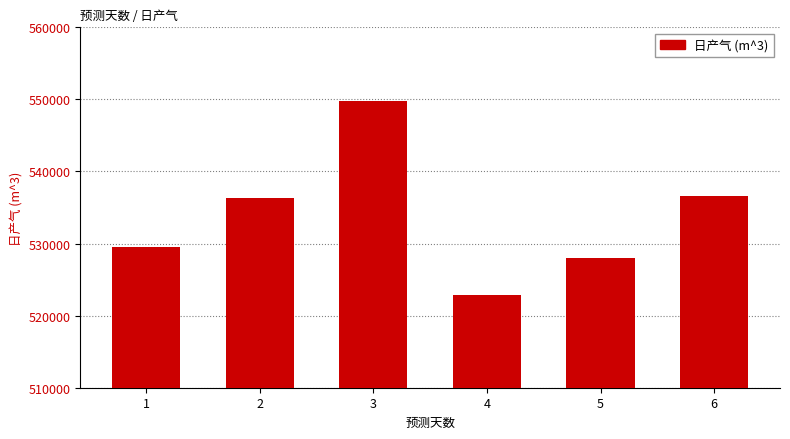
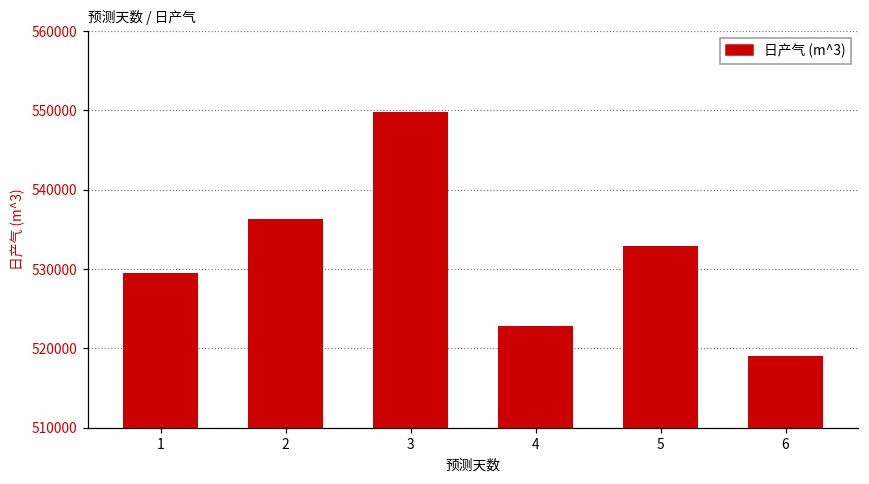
  {
    "1": 530000,
    "2": 536000,
    "3": 550000,
    "4": 523000,
-   "5": 528000,
-   "6": 537000
+   "5": 533000,
+   "6": 519000
  }
